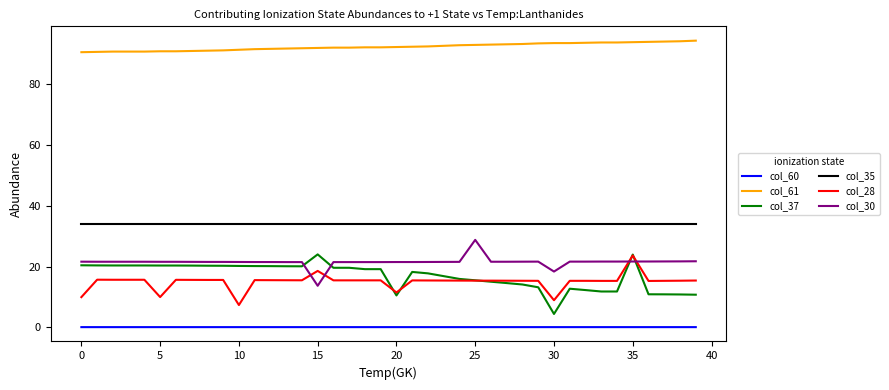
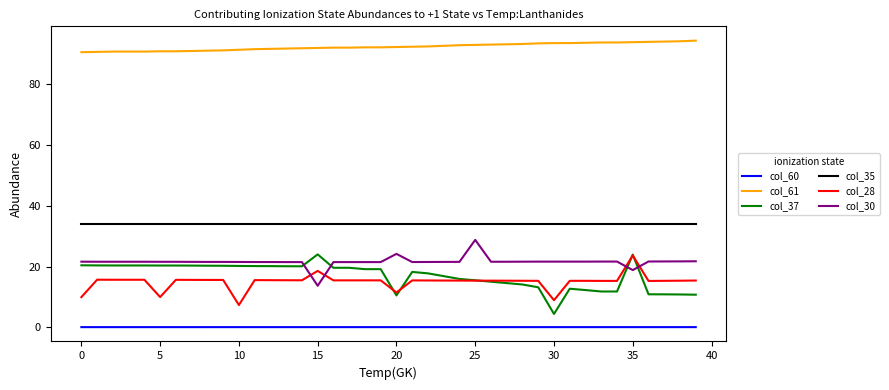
  {
    "col_60": {
      "0": 0,
      "5": 0,
      "10": 0,
      "15": 0,
      "20": 0,
      "25": 0,
      "30": 0,
      "35": 0
    },
    "col_61": {
      "0": 91,
      "5": 91,
      "10": 91,
      "15": 92,
      "20": 92,
      "25": 93,
      "30": 94,
      "35": 94
    },
    "col_37": {
      "0": 20,
      "5": 20,
      "10": 20,
      "15": 24,
      "20": 10,
      "30": 4
    },
    "col_35": {
      "0": 34,
      "5": 34,
      "10": 34,
      "15": 34,
      "20": 34,
      "25": 34,
      "30": 34,
      "35": 34
    },
    "col_28": {
      "0": 10,
      "5": 10,
      "10": 7,
      "15": 19,
      "20": 11,
      "30": 9
    },
    "col_30": {
      "0": 22,
      "5": 22,
      "10": 21,
      "15": 14,
-     "20": 21,
+     "20": 24,
      "25": 29,
-     "30": 18,
-     "35": 22
+     "30": 22,
+     "35": 19
    }
  }
